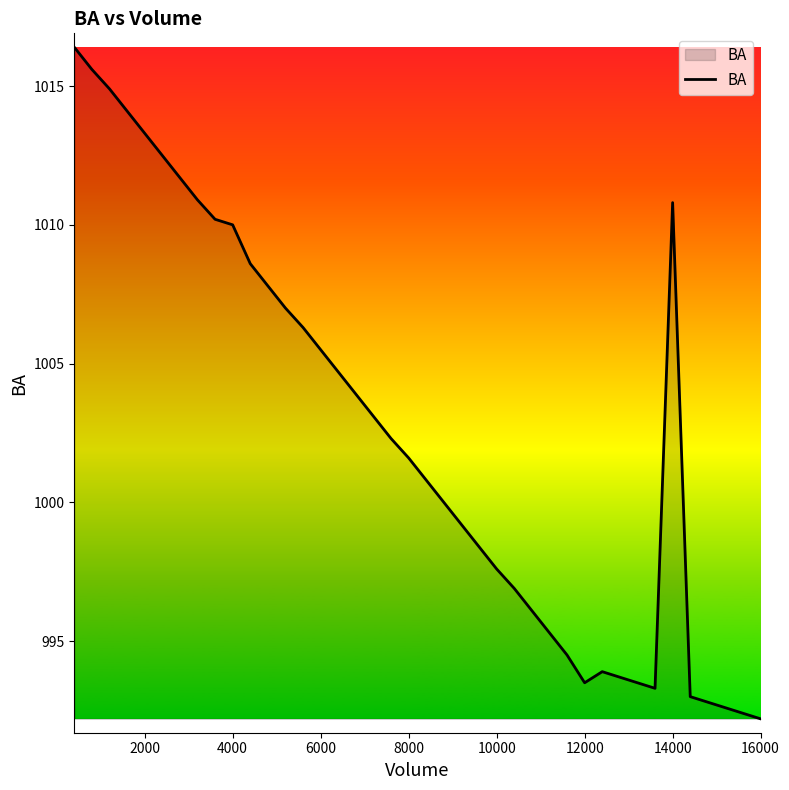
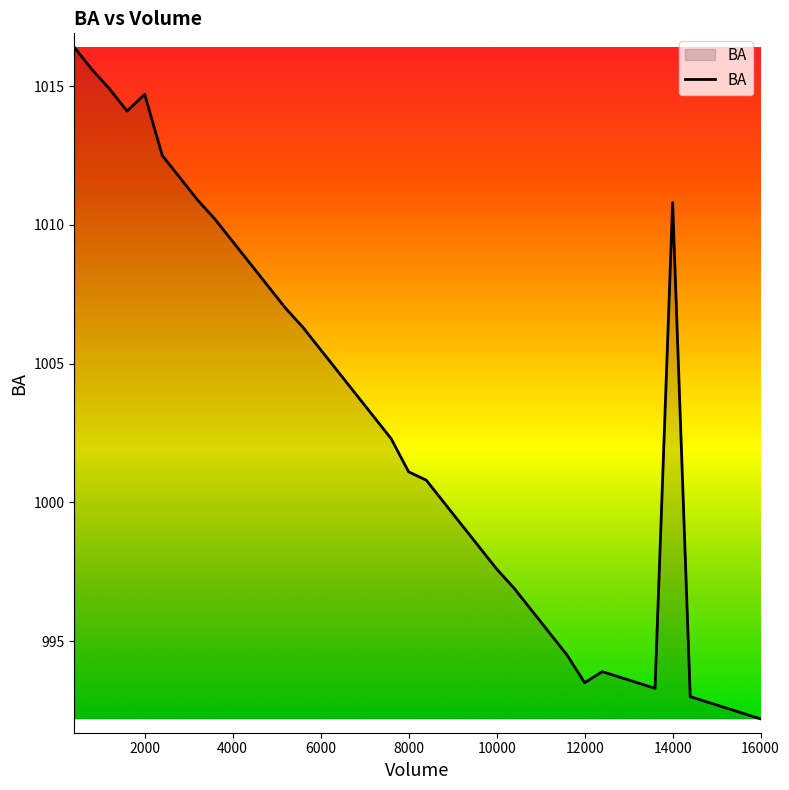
  {
-   "2000": 1013.3,
-   "4000": 1010.0,
+   "2000": 1014.7,
+   "4000": 1009.4,
    "6000": 1005.5,
-   "8000": 1001.6,
+   "8000": 1001.1,
    "10000": 997.6,
    "12000": 993.5,
    "14000": 1010.8,
    "16000": 992.2
  }
